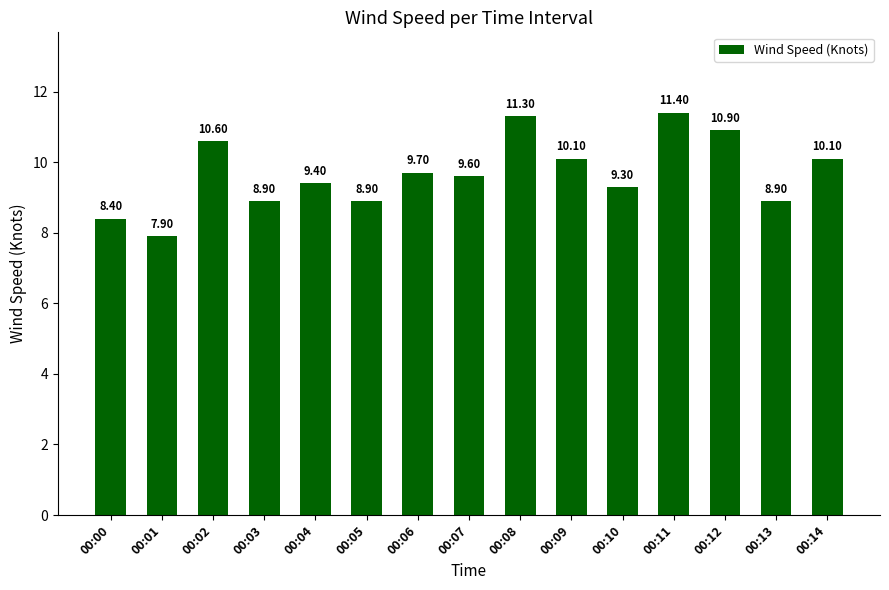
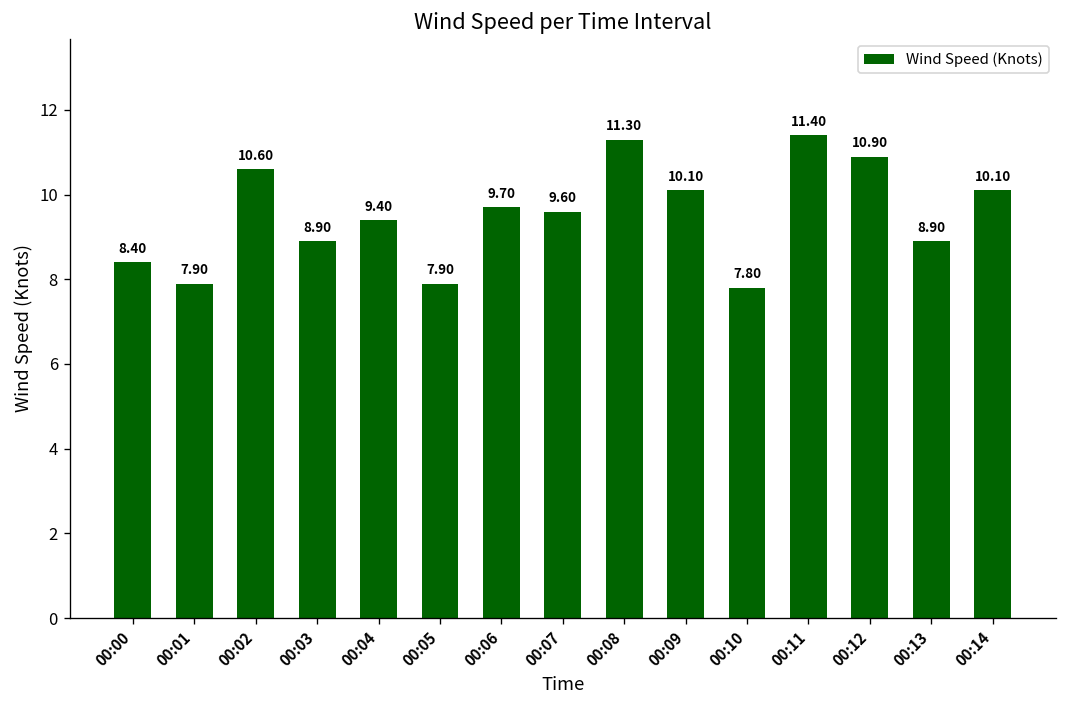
  {
    "00:00": 8.40,
    "00:01": 7.90,
    "00:02": 10.60,
    "00:03": 8.90,
    "00:04": 9.40,
-   "00:05": 8.90,
+   "00:05": 7.90,
    "00:06": 9.70,
    "00:07": 9.60,
    "00:08": 11.30,
    "00:09": 10.10,
-   "00:10": 9.30,
+   "00:10": 7.80,
    "00:11": 11.40,
    "00:12": 10.90,
    "00:13": 8.90,
    "00:14": 10.10
  }
